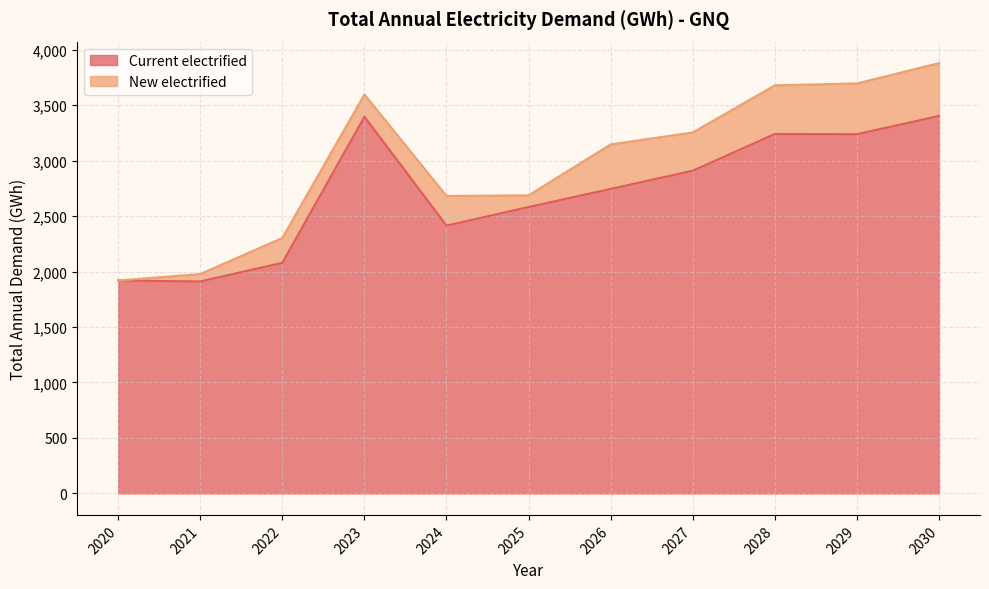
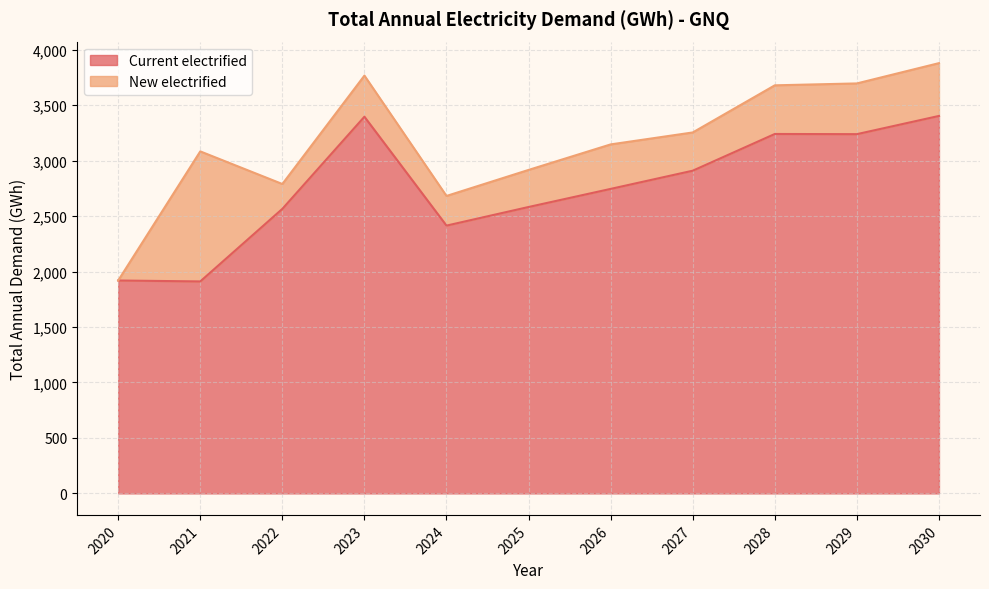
  {
    "Current electrified": {
      "2021": "1,910",
-     "2022": "2,080",
+     "2022": "2,560",
      "2023": "3,400",
      "2024": "2,410",
      "2025": "2,580",
      "2026": "2,750",
      "2027": "2,910",
      "2028": "3,240",
      "2029": "3,240",
      "2030": "3,400"
    },
    "New electrified": {
-     "2021": "70",
+     "2021": "1,170",
      "2022": "220",
-     "2023": "200",
+     "2023": "370",
      "2024": "270",
-     "2025": "110",
+     "2025": "330",
      "2026": "400",
      "2027": "340",
      "2028": "440",
      "2029": "460",
      "2030": "480"
    }
  }
